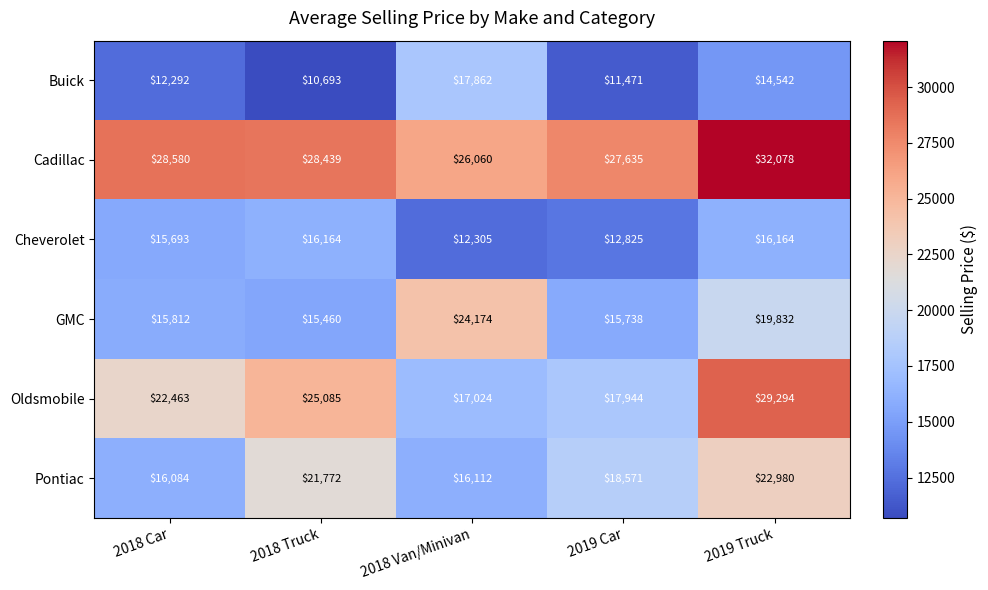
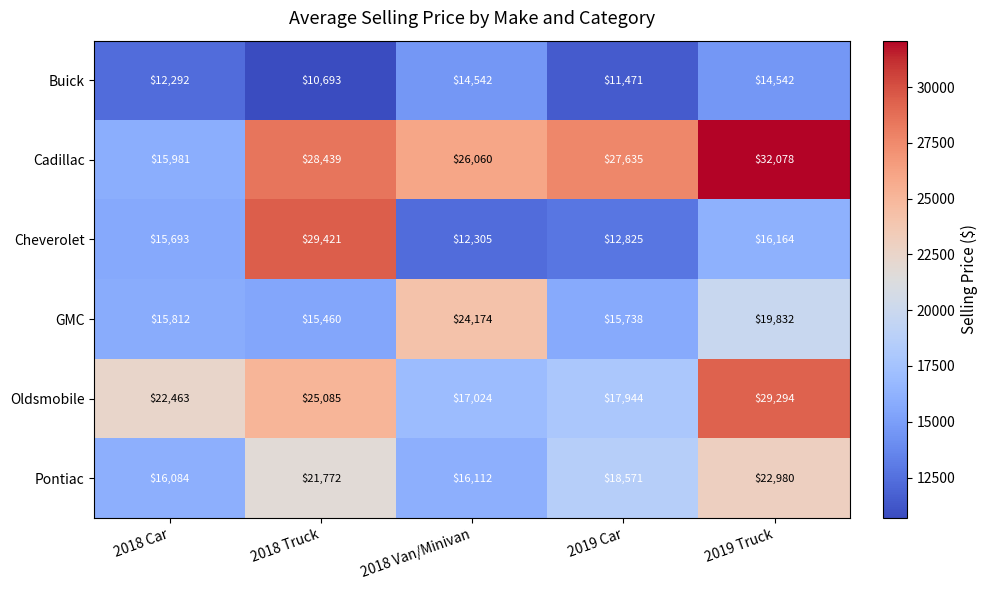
  {
    "Buick": {
      "2018 Car": "$12,292",
      "2018 Truck": "$10,693",
-     "2018 Van/Minivan": "$17,862",
+     "2018 Van/Minivan": "$14,542",
      "2019 Car": "$11,471",
      "2019 Truck": "$14,542"
    },
    "Cadillac": {
-     "2018 Car": "$28,580",
+     "2018 Car": "$15,981",
      "2018 Truck": "$28,439",
      "2018 Van/Minivan": "$26,060",
      "2019 Car": "$27,635",
      "2019 Truck": "$32,078"
    },
    "Cheverolet": {
      "2018 Car": "$15,693",
-     "2018 Truck": "$16,164",
+     "2018 Truck": "$29,421",
      "2018 Van/Minivan": "$12,305",
      "2019 Car": "$12,825",
      "2019 Truck": "$16,164"
    },
    "GMC": {
      "2018 Car": "$15,812",
      "2018 Truck": "$15,460",
      "2018 Van/Minivan": "$24,174",
      "2019 Car": "$15,738",
      "2019 Truck": "$19,832"
    },
    "Oldsmobile": {
      "2018 Car": "$22,463",
      "2018 Truck": "$25,085",
      "2018 Van/Minivan": "$17,024",
      "2019 Car": "$17,944",
      "2019 Truck": "$29,294"
    },
    "Pontiac": {
      "2018 Car": "$16,084",
      "2018 Truck": "$21,772",
      "2018 Van/Minivan": "$16,112",
      "2019 Car": "$18,571",
      "2019 Truck": "$22,980"
    }
  }
